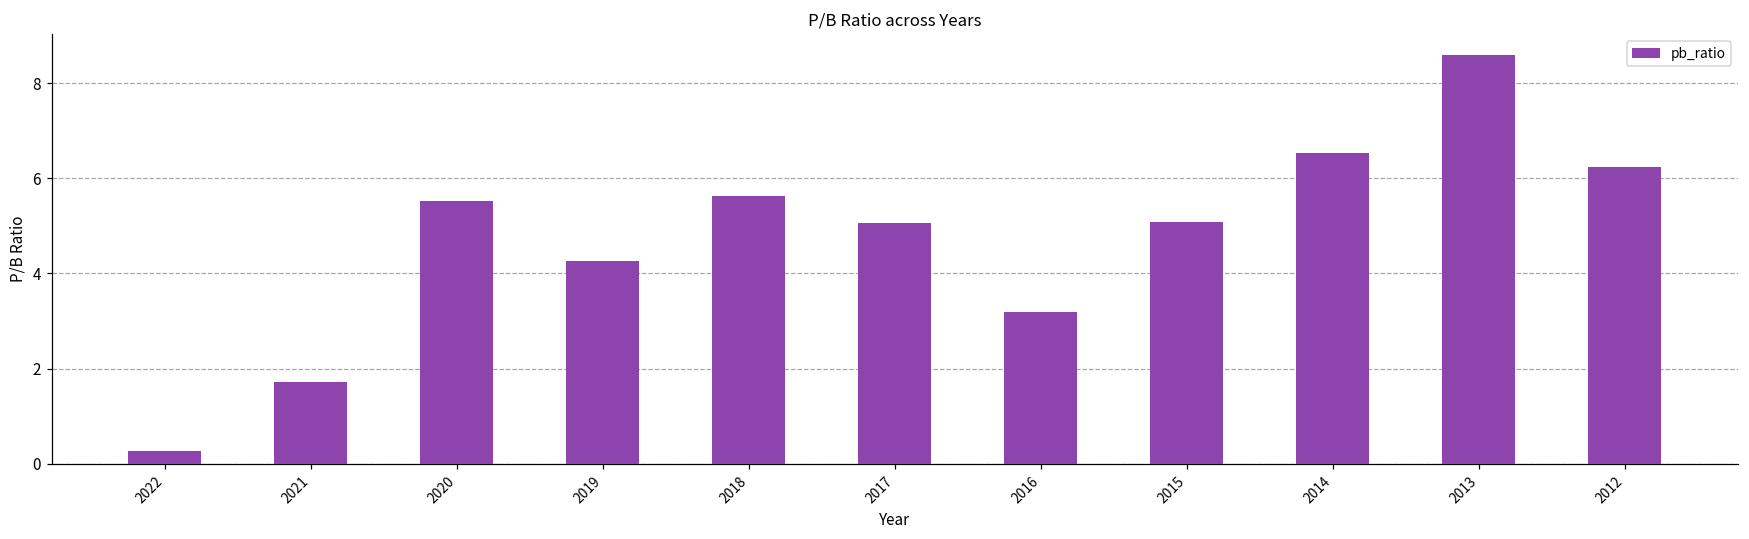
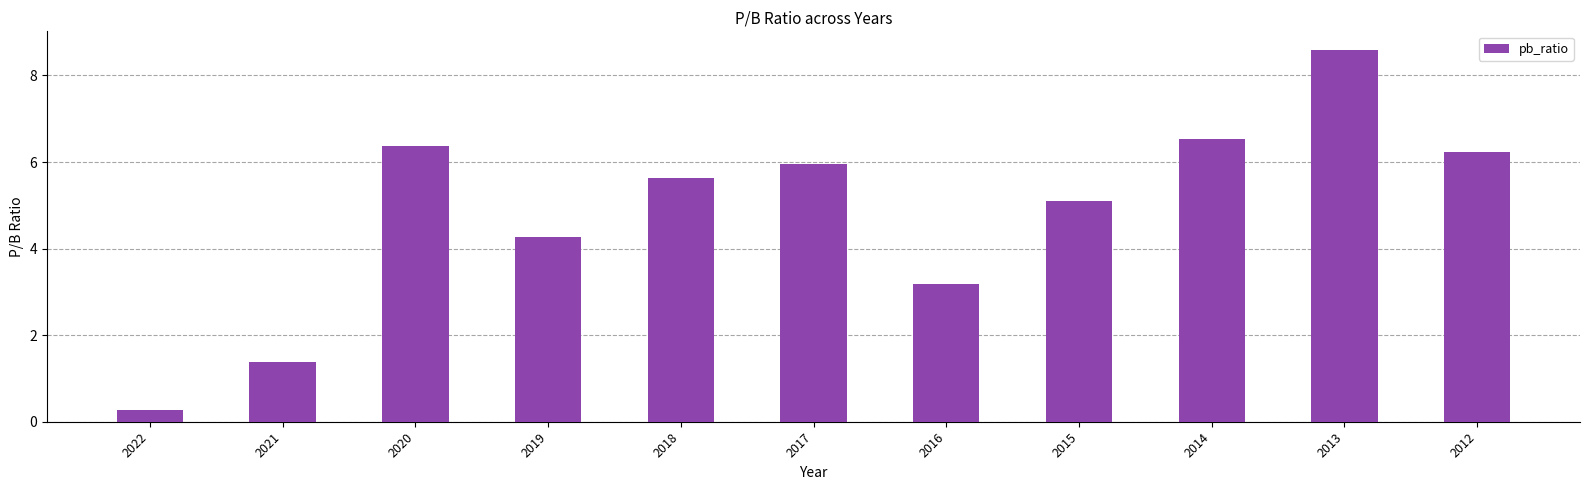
  {
    "2022": 0.3,
-   "2021": 1.7,
-   "2020": 5.5,
+   "2021": 1.4,
+   "2020": 6.4,
    "2019": 4.3,
    "2018": 5.6,
-   "2017": 5.1,
+   "2017": 6.0,
    "2016": 3.2,
    "2015": 5.1,
    "2014": 6.5,
    "2013": 8.6,
    "2012": 6.2
  }
